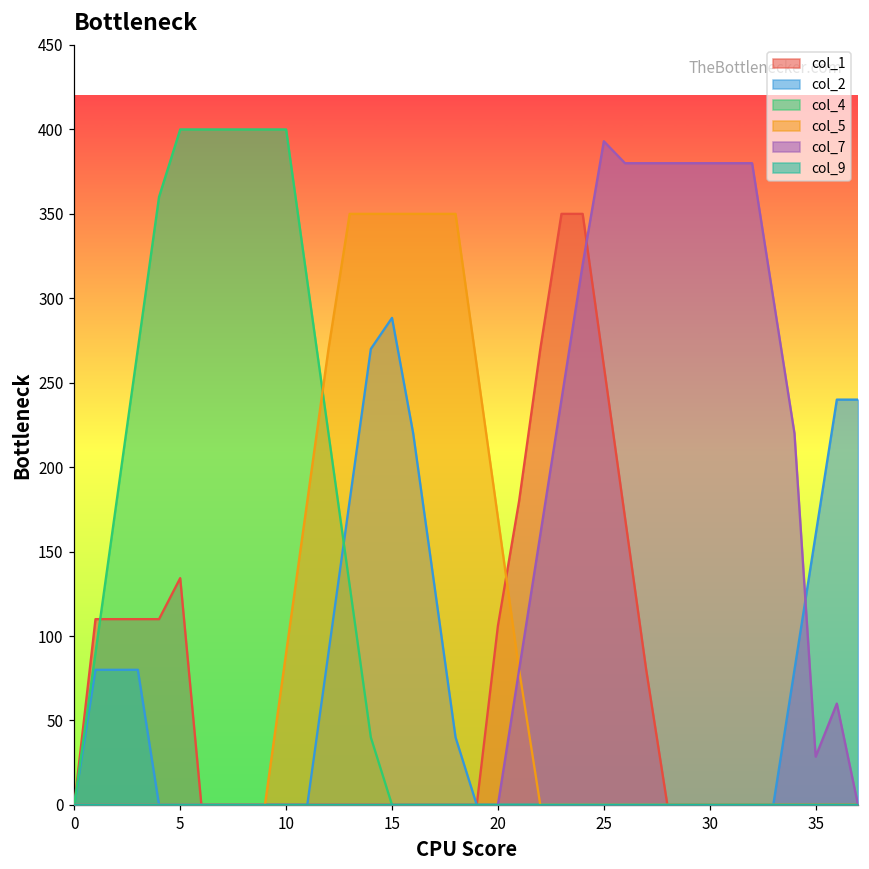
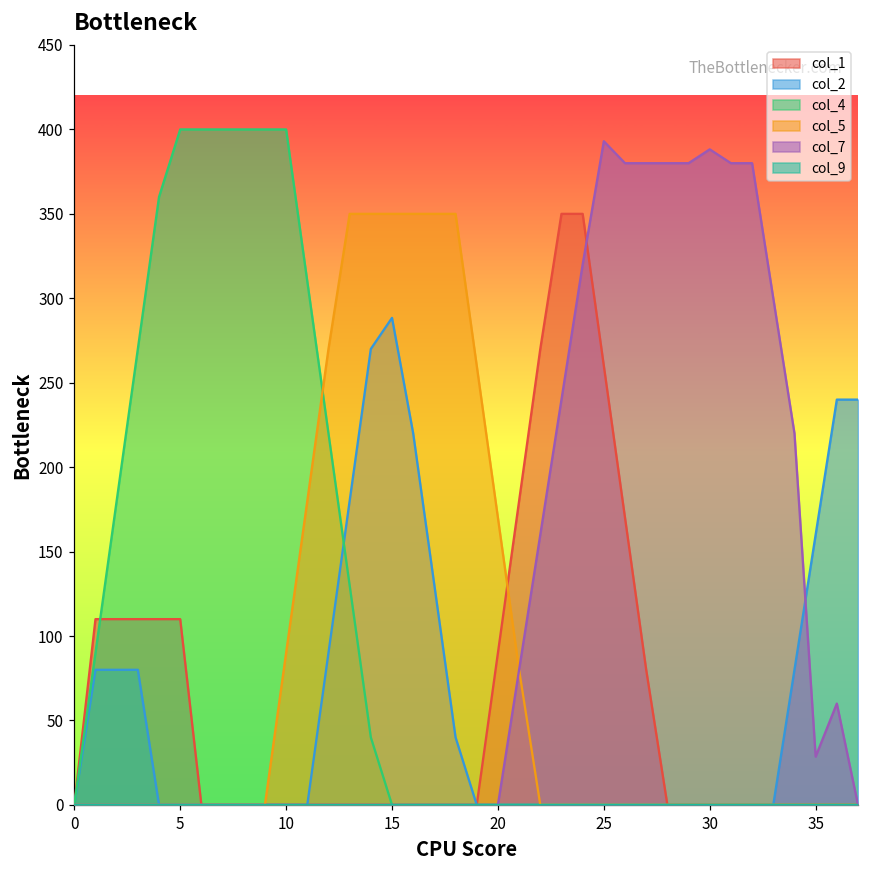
  {
    "col_1": {
-     "5": 134,
-     "20": 106,
+     "5": 110,
+     "20": 90,
      "25": 260
    },
    "col_2": {
      "15": 288,
      "35": 160
    },
    "col_5": {
      "10": 90,
      "15": 350,
      "20": 170
    },
    "col_7": {
      "25": 393,
-     "30": 380,
+     "30": 388,
      "35": 29
    }
  }
